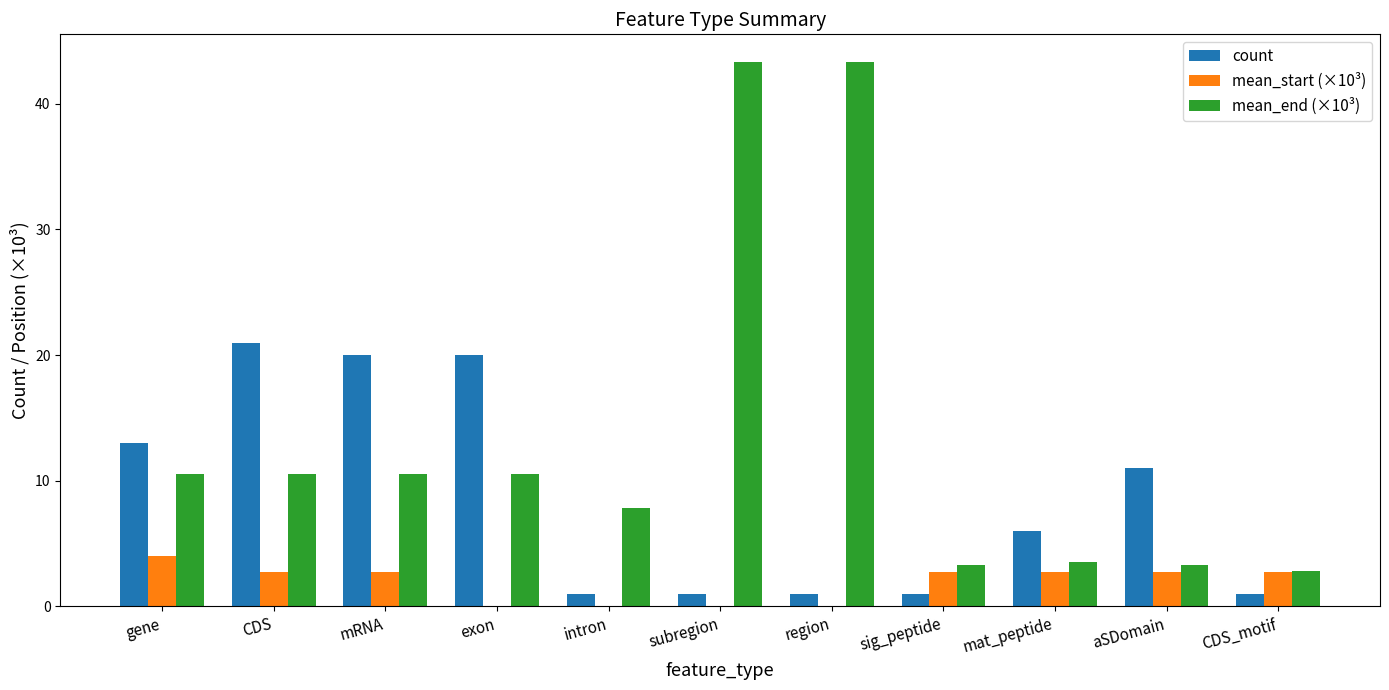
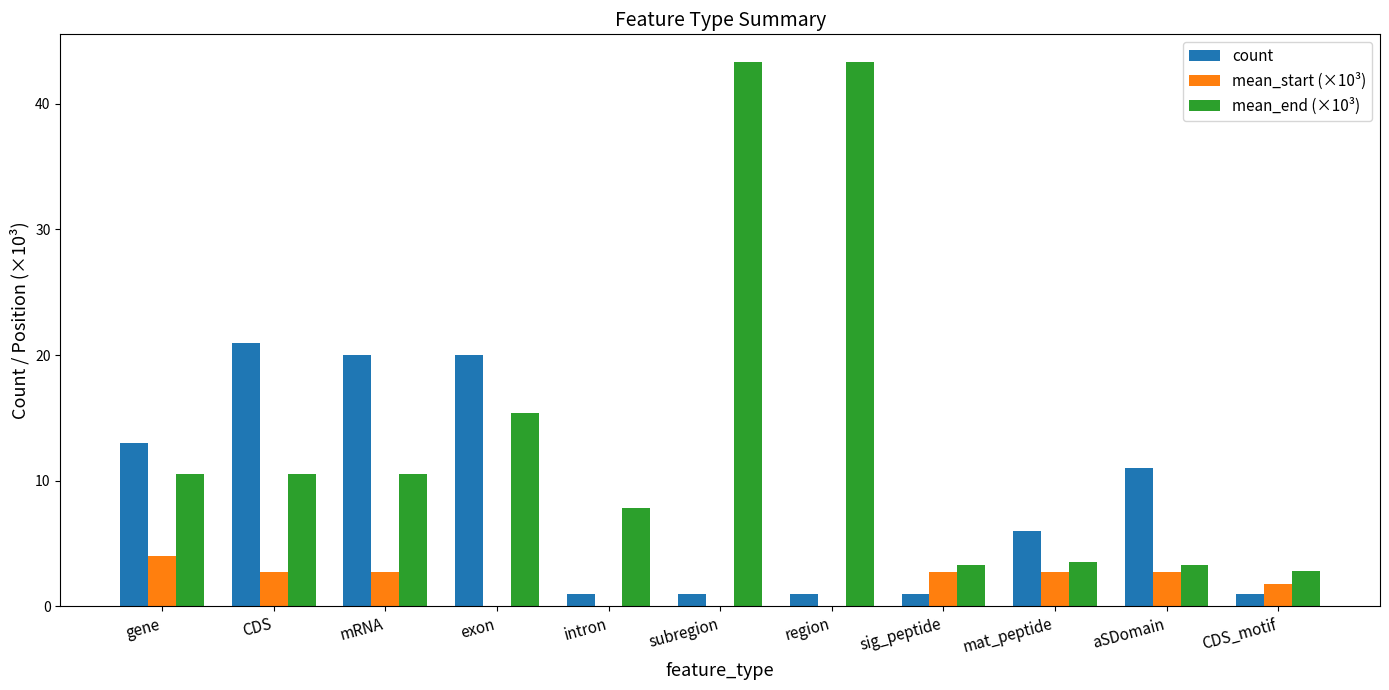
  {
    "count": {
      "gene": 13.0,
      "CDS": 21.0,
      "mRNA": 20.0,
      "exon": 20.0,
      "intron": 1.0,
      "subregion": 1.0,
      "region": 1.0,
      "sig_peptide": 1.0,
      "mat_peptide": 6.0,
      "aSDomain": 11.0,
      "CDS_motif": 1.0
    },
    "mean_start (×10³)": {
      "gene": 4.0,
      "CDS": 2.7,
      "mRNA": 2.7,
      "exon": 0.0,
      "subregion": 0.0,
      "region": 0.0,
      "sig_peptide": 2.7,
      "mat_peptide": 2.8,
      "aSDomain": 2.7,
-     "CDS_motif": 2.7
+     "CDS_motif": 1.8
    },
    "mean_end (×10³)": {
      "gene": 10.5,
      "CDS": 10.5,
      "mRNA": 10.5,
-     "exon": 10.5,
+     "exon": 15.4,
      "intron": 7.9,
      "subregion": 43.4,
      "region": 43.4,
      "sig_peptide": 3.3,
      "mat_peptide": 3.5,
      "aSDomain": 3.3,
      "CDS_motif": 2.8
    }
  }
